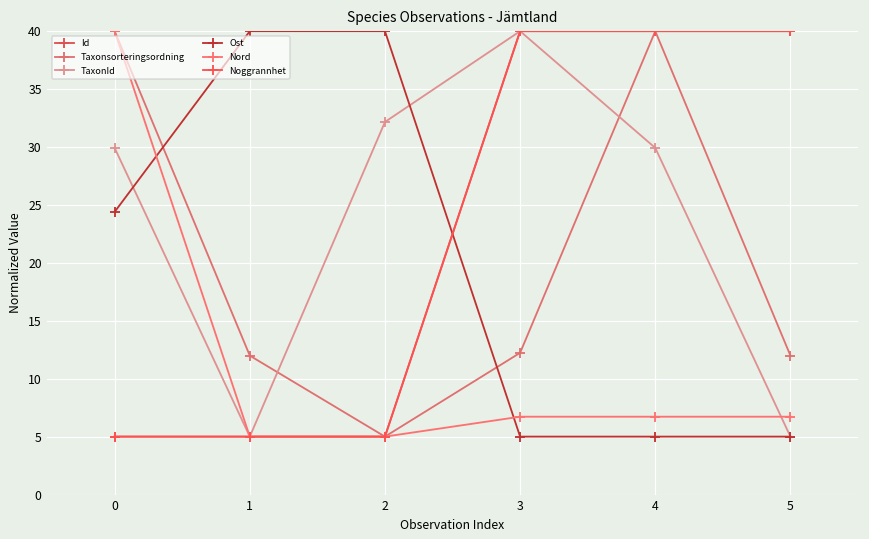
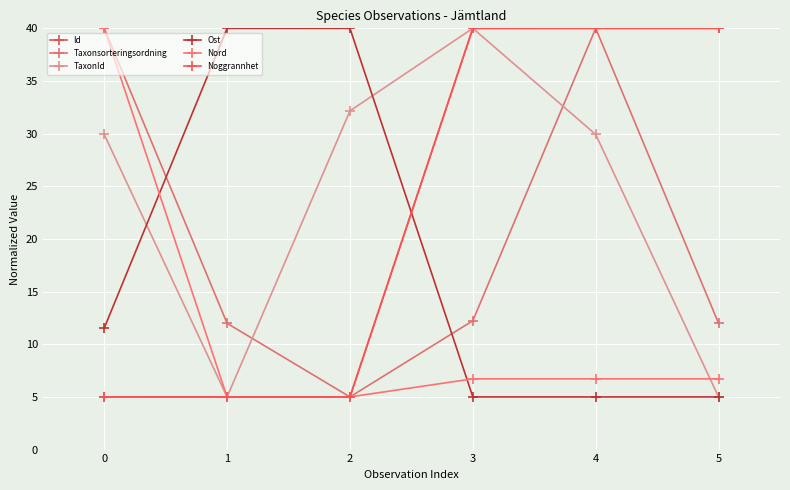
  {
    "Ost": {
-     "0": 24.4,
+     "0": 11.5,
      "1": 40.0,
      "2": 40.0,
      "3": 5.0,
      "4": 5.0
    }
  }
